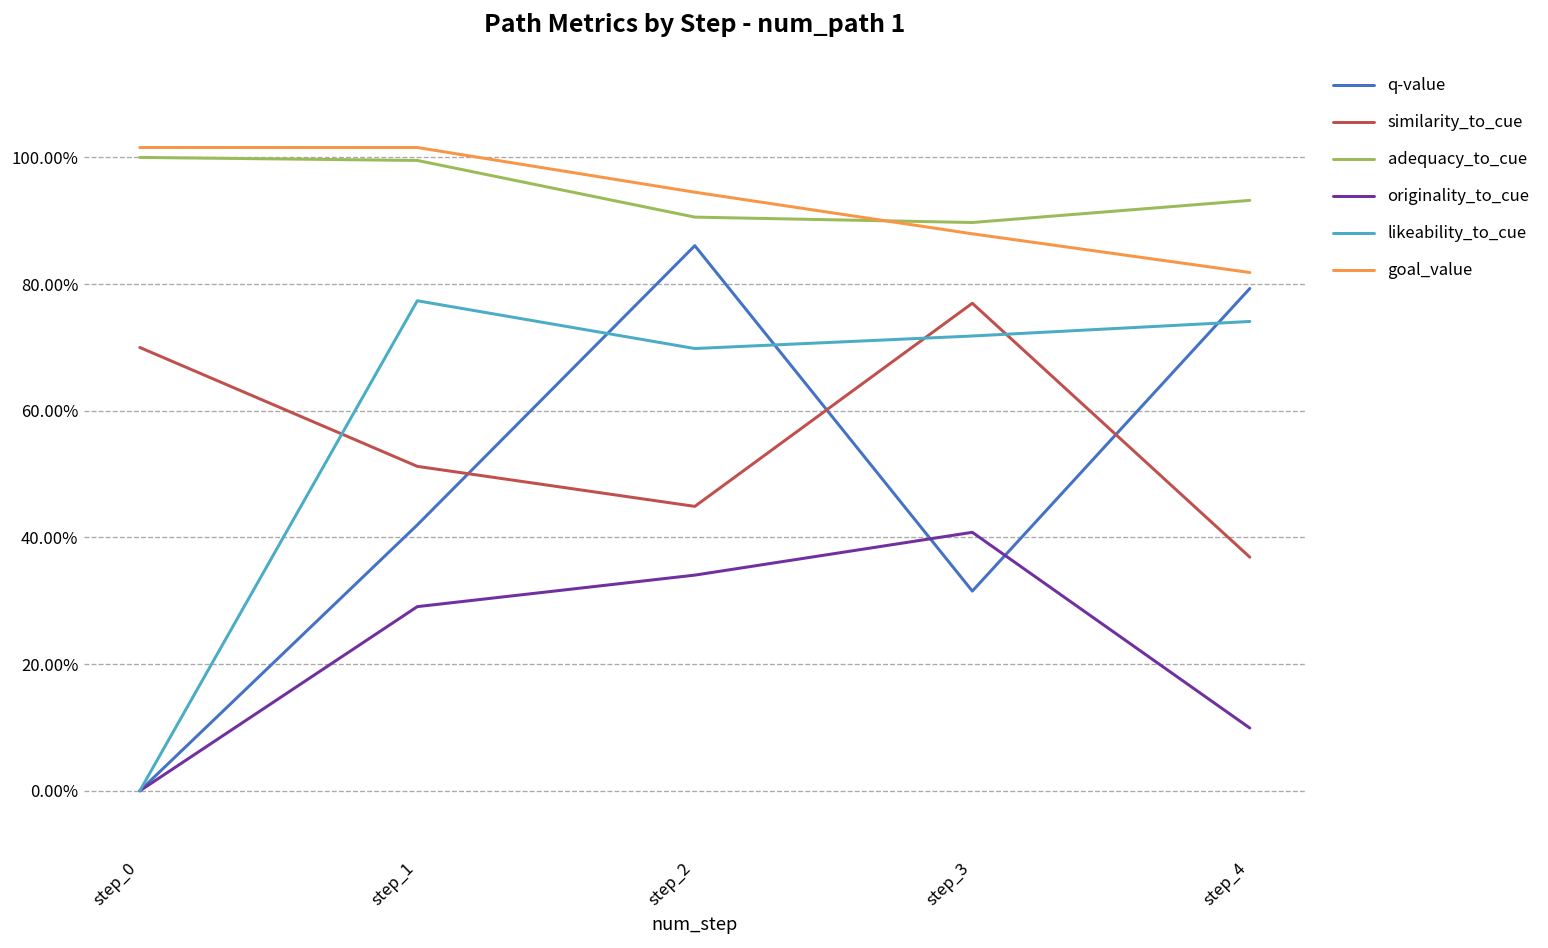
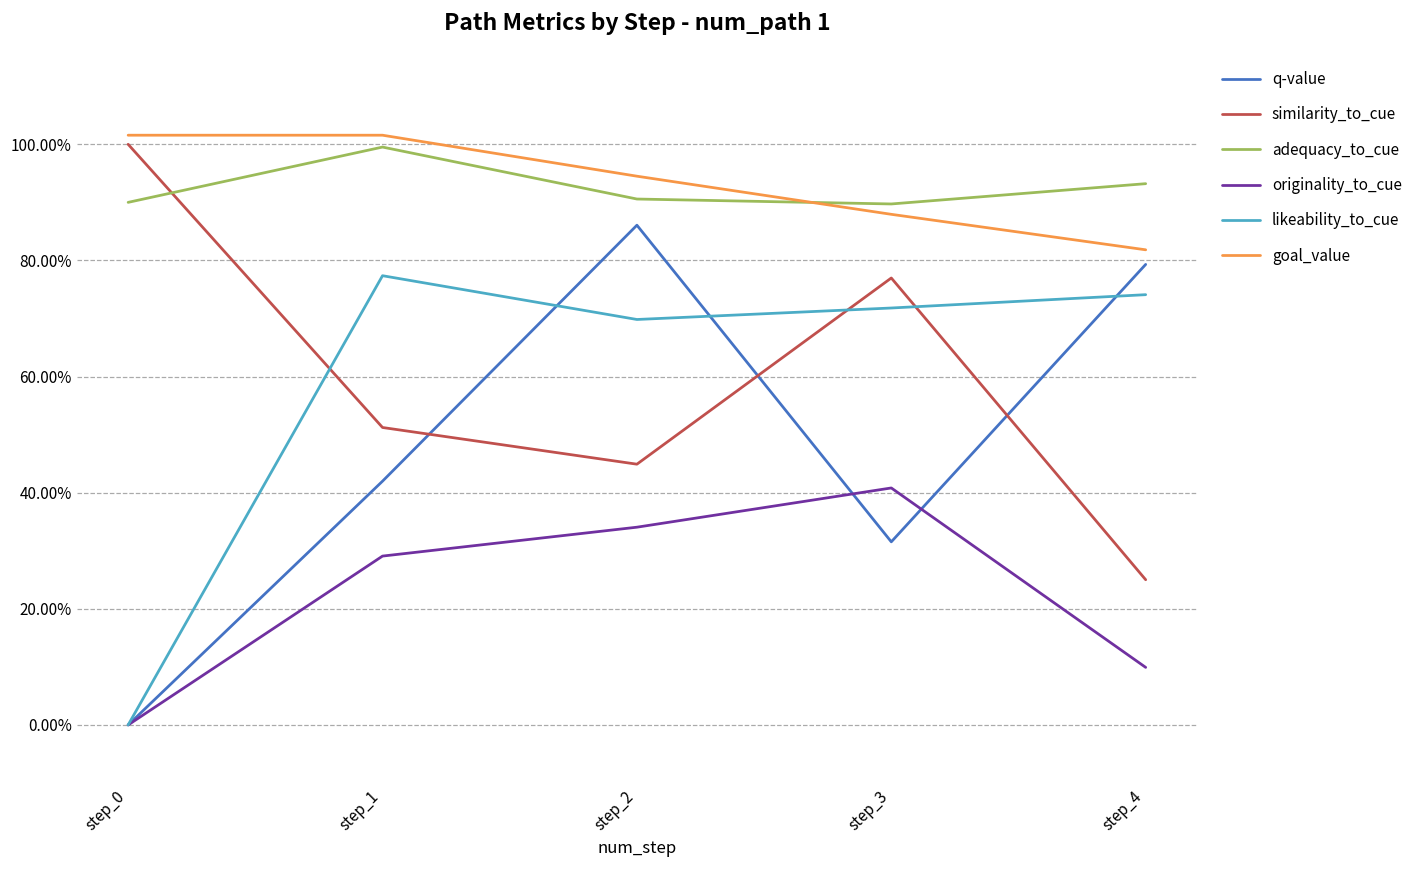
  {
    "similarity_to_cue": {
-     "step_0": "70%",
+     "step_0": "100%",
      "step_1": "51%",
      "step_2": "45%",
      "step_3": "77%",
-     "step_4": "37%"
+     "step_4": "25%"
    },
    "adequacy_to_cue": {
-     "step_0": "100%",
+     "step_0": "90%",
      "step_1": "100%",
      "step_2": "91%",
      "step_3": "90%",
      "step_4": "93%"
    },
    "originality_to_cue": {
      "step_1": "29%",
      "step_2": "34%",
      "step_3": "41%",
      "step_4": "10%"
    },
    "goal_value": {
      "step_0": "102%",
      "step_1": "102%",
      "step_2": "95%",
      "step_3": "88%",
      "step_4": "82%"
    }
  }
